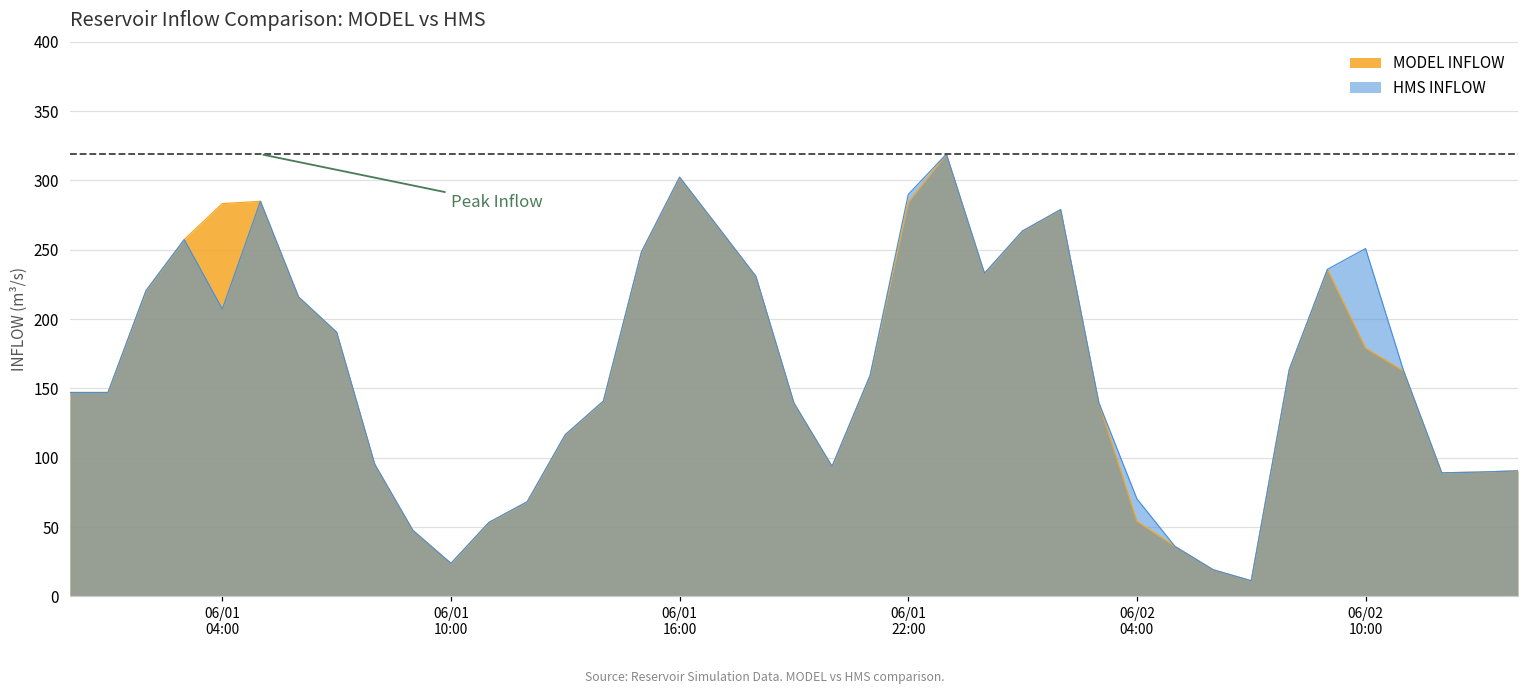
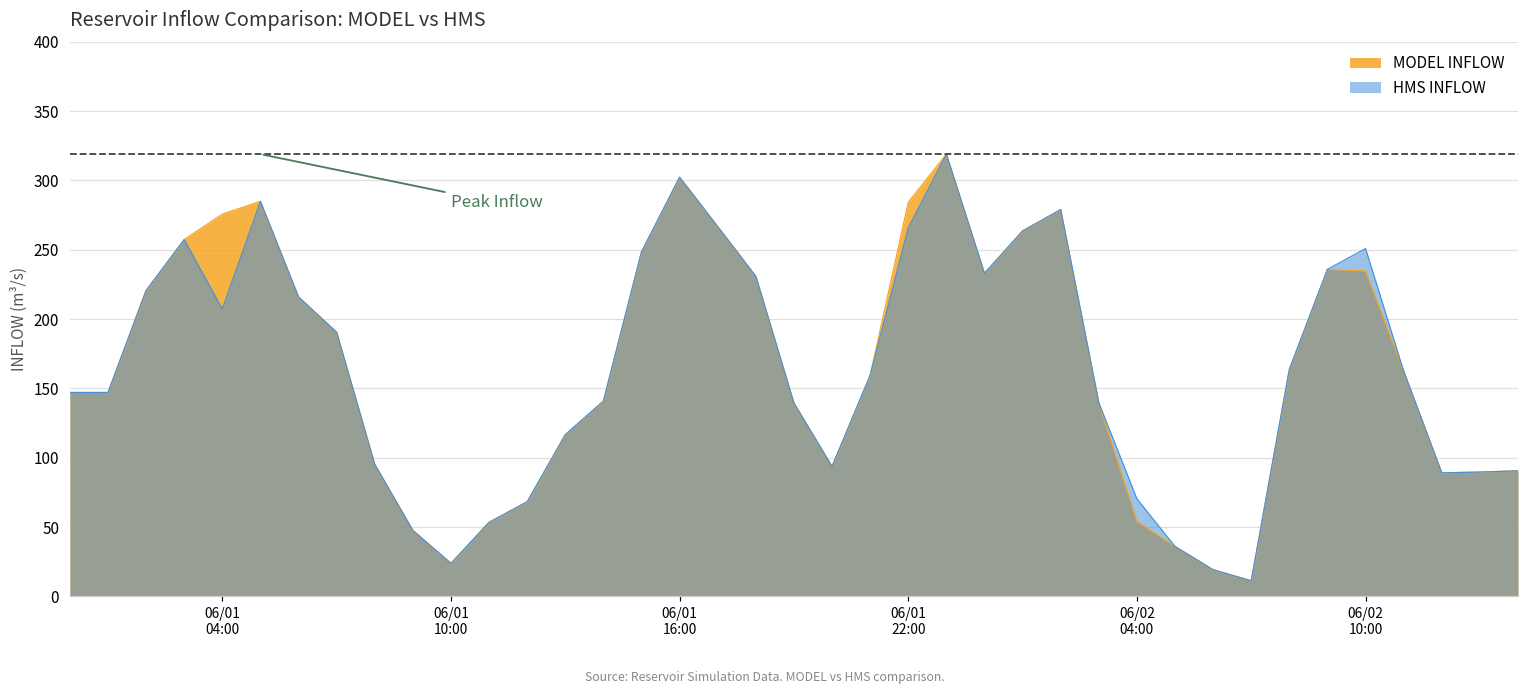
  {
    "MODEL INFLOW": {
-     "06/01 04:00": 283,
+     "06/01 04:00": 276,
      "06/01 22:00": 284,
      "06/02 04:00": 54,
-     "06/02 10:00": 179
+     "06/02 10:00": 235
    },
    "HMS INFLOW": {
      "06/01 04:00": 207,
-     "06/01 22:00": 290,
+     "06/01 22:00": 266,
      "06/02 04:00": 70,
      "06/02 10:00": 251
    }
  }
